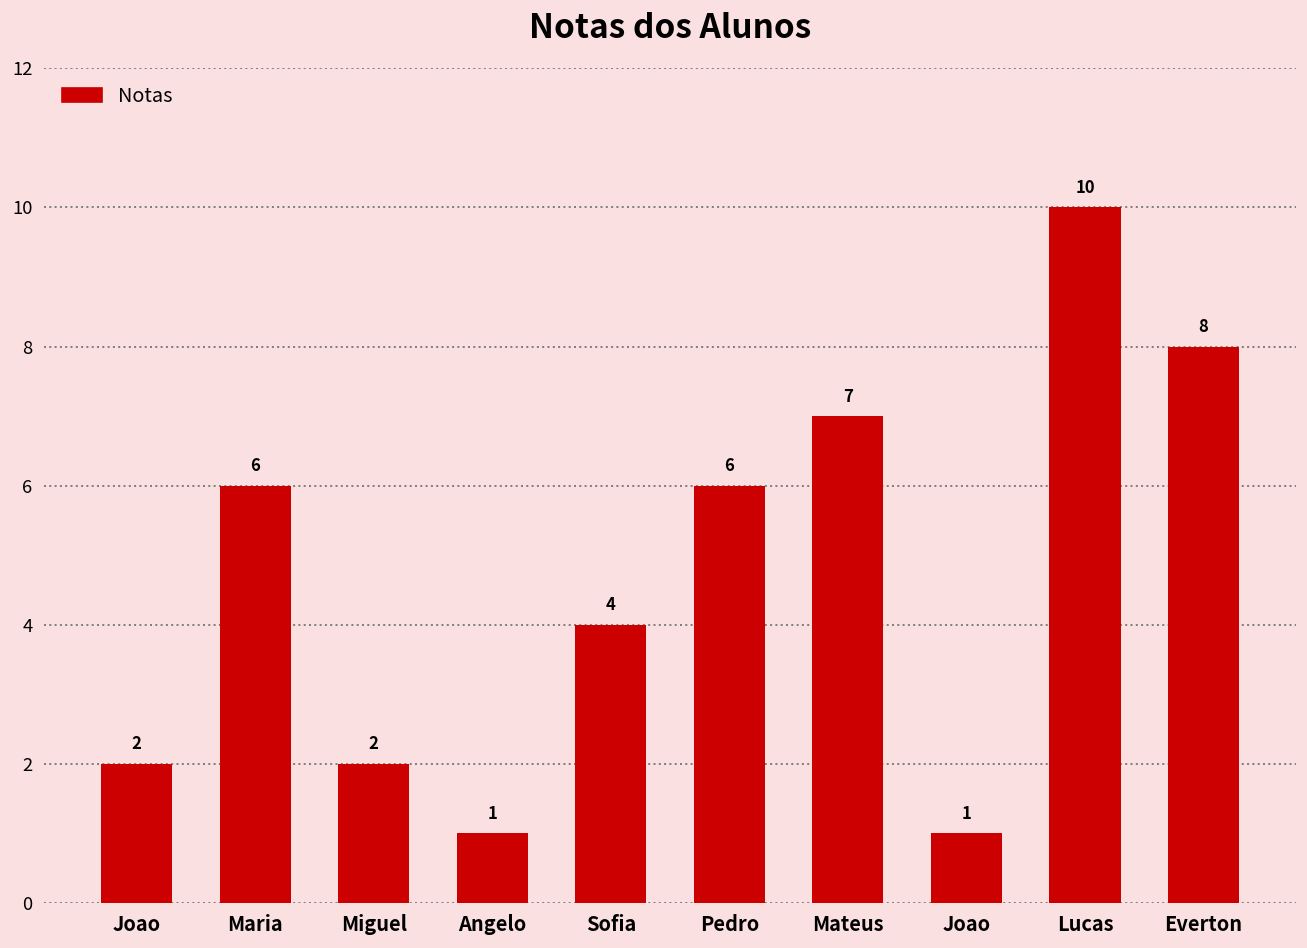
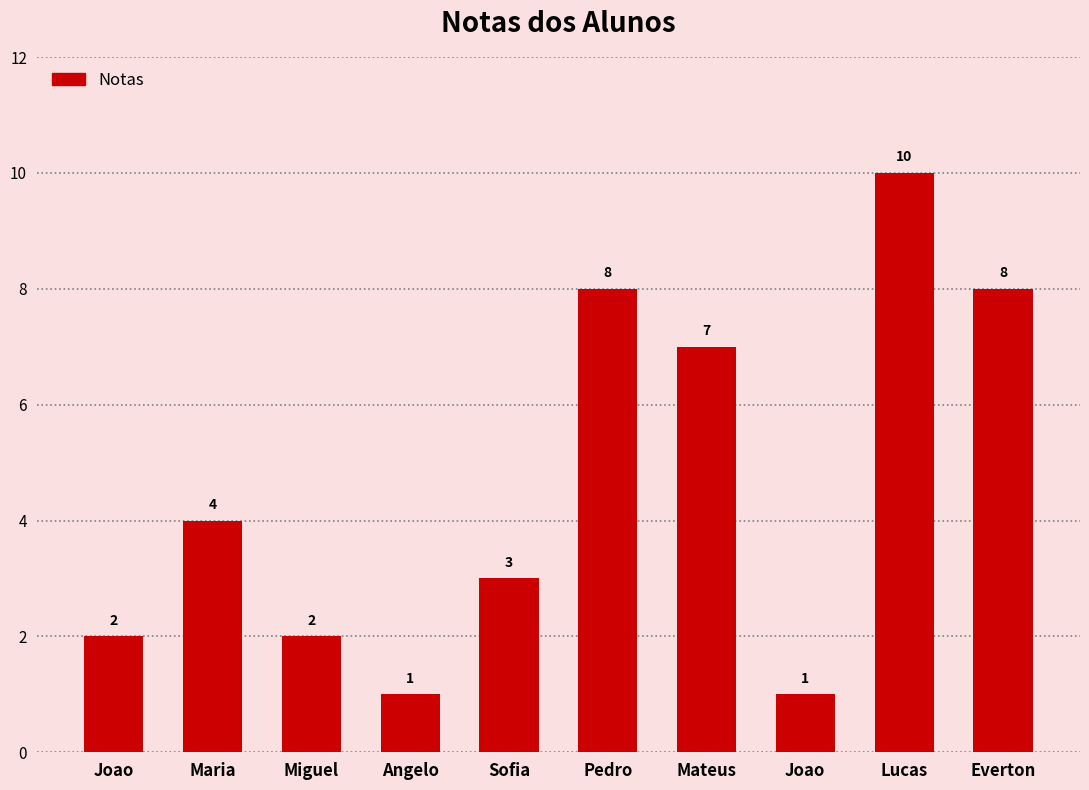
  {
-   "Maria": 6,
+   "Maria": 4,
    "Miguel": 2,
    "Angelo": 1,
-   "Sofia": 4,
-   "Pedro": 6,
+   "Sofia": 3,
+   "Pedro": 8,
    "Mateus": 7,
    "Lucas": 10,
    "Everton": 8
  }
